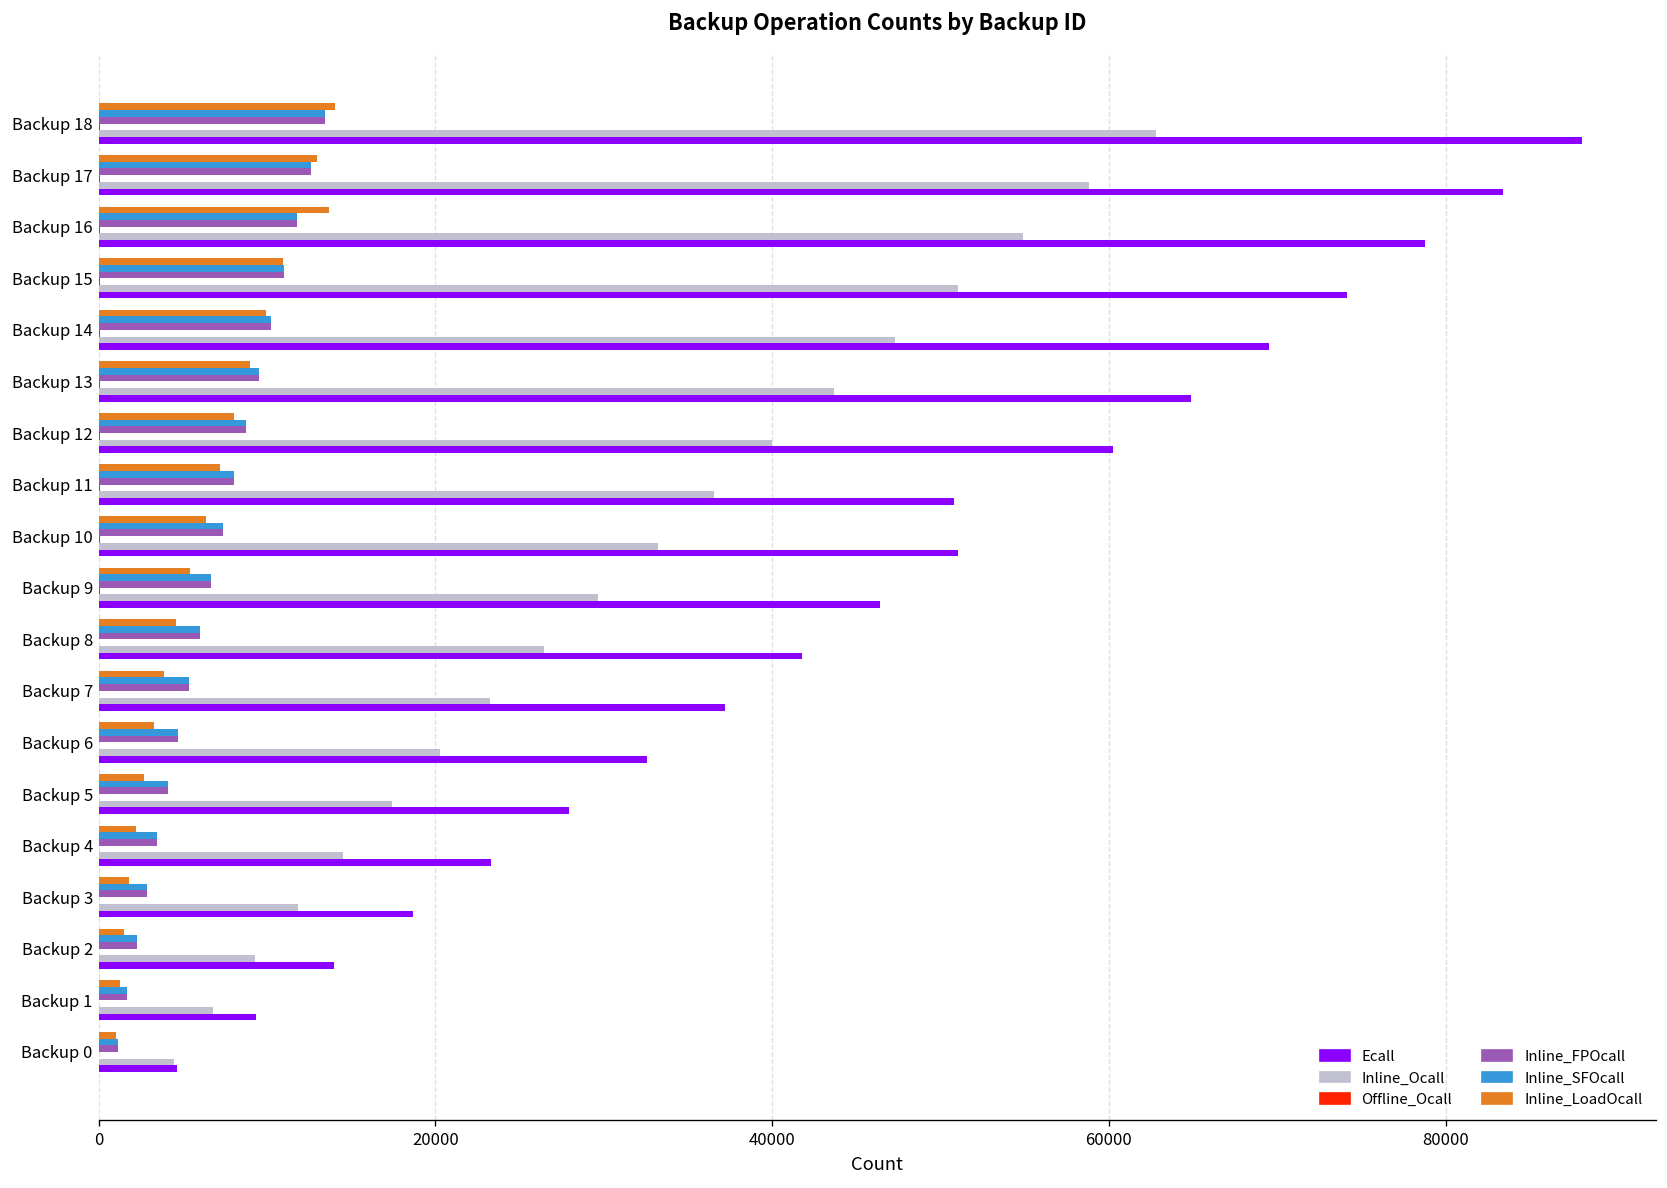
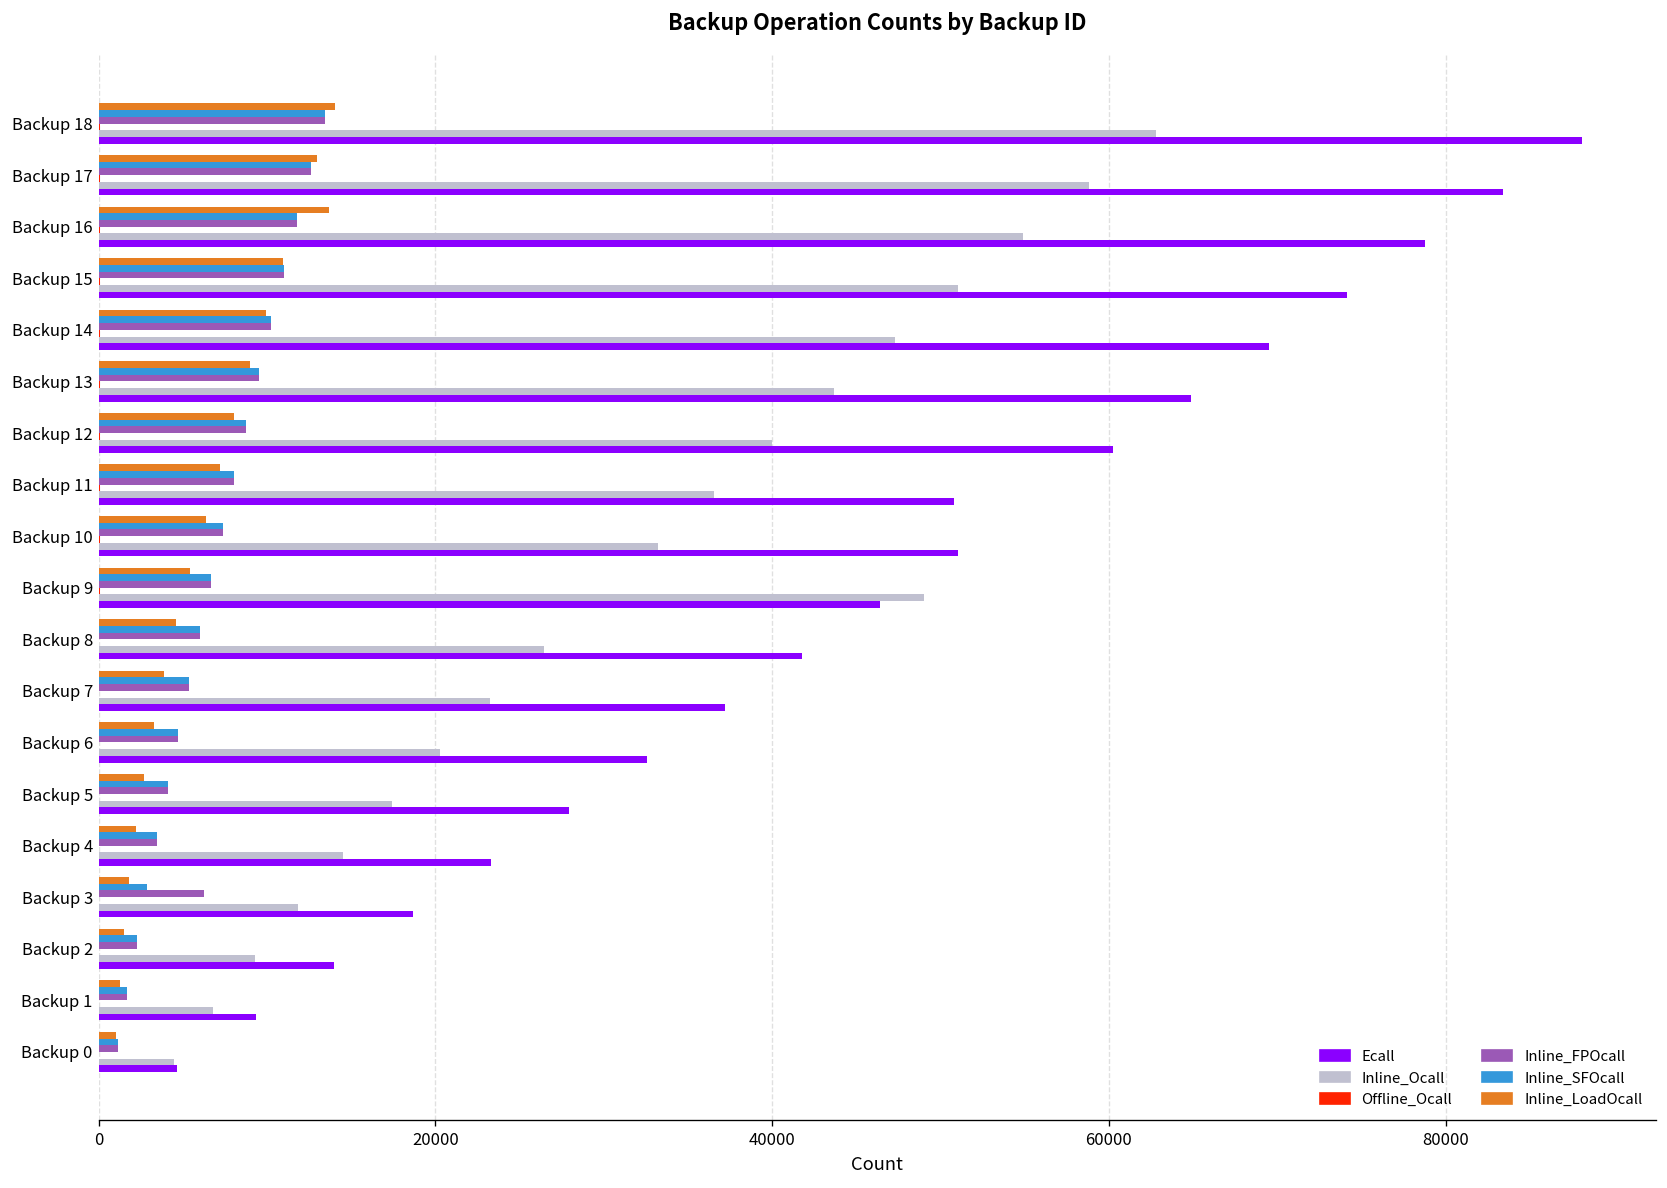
  {
    "Ecall": {
      "Backup 18": 88100,
      "Backup 17": 83400,
      "Backup 16": 78800,
      "Backup 15": 74100,
      "Backup 14": 69500,
      "Backup 13": 64900,
      "Backup 12": 60300,
      "Backup 11": 50800,
      "Backup 10": 51000,
      "Backup 9": 46400,
      "Backup 8": 41800,
      "Backup 7": 37200,
      "Backup 6": 32600,
      "Backup 5": 27900,
      "Backup 4": 23300,
      "Backup 3": 18700,
      "Backup 2": 14000,
      "Backup 1": 9300,
      "Backup 0": 4700
    },
    "Inline_Ocall": {
      "Backup 18": 62800,
      "Backup 17": 58800,
      "Backup 16": 54900,
      "Backup 15": 51000,
      "Backup 14": 47300,
      "Backup 13": 43700,
      "Backup 12": 40000,
      "Backup 11": 36500,
      "Backup 10": 33200,
-     "Backup 9": 29700,
+     "Backup 9": 49000,
      "Backup 8": 26400,
      "Backup 7": 23200,
      "Backup 6": 20200,
      "Backup 5": 17400,
      "Backup 4": 14500,
      "Backup 3": 11800,
      "Backup 2": 9300,
      "Backup 1": 6800,
      "Backup 0": 4500
    },
    "Inline_FPOcall": {
      "Backup 18": 13400,
      "Backup 17": 12600,
      "Backup 16": 11800,
      "Backup 15": 11000,
      "Backup 14": 10300,
      "Backup 13": 9500,
      "Backup 12": 8800,
      "Backup 11": 8100,
      "Backup 10": 7400,
      "Backup 9": 6700,
      "Backup 8": 6000,
      "Backup 7": 5400,
      "Backup 6": 4700,
      "Backup 5": 4100,
      "Backup 4": 3500,
-     "Backup 3": 2900,
+     "Backup 3": 6200,
      "Backup 2": 2300,
      "Backup 1": 1700,
      "Backup 0": 1100
    },
    "Inline_SFOcall": {
      "Backup 18": 13400,
      "Backup 17": 12600,
      "Backup 16": 11800,
      "Backup 15": 11000,
      "Backup 14": 10300,
      "Backup 13": 9500,
      "Backup 12": 8800,
      "Backup 11": 8100,
      "Backup 10": 7400,
      "Backup 9": 6700,
      "Backup 8": 6000,
      "Backup 7": 5400,
      "Backup 6": 4700,
      "Backup 5": 4100,
      "Backup 4": 3500,
      "Backup 3": 2900,
      "Backup 2": 2300,
      "Backup 1": 1700,
      "Backup 0": 1100
    },
    "Inline_LoadOcall": {
      "Backup 18": 14000,
      "Backup 17": 13000,
      "Backup 16": 13700,
      "Backup 15": 10900,
      "Backup 14": 9900,
      "Backup 13": 9000,
      "Backup 12": 8100,
      "Backup 11": 7200,
      "Backup 10": 6400,
      "Backup 9": 5400,
      "Backup 8": 4600,
      "Backup 7": 3900,
      "Backup 6": 3300,
      "Backup 5": 2700,
      "Backup 4": 2200,
      "Backup 3": 1800,
      "Backup 2": 1500,
      "Backup 1": 1200,
      "Backup 0": 1000
    }
  }
